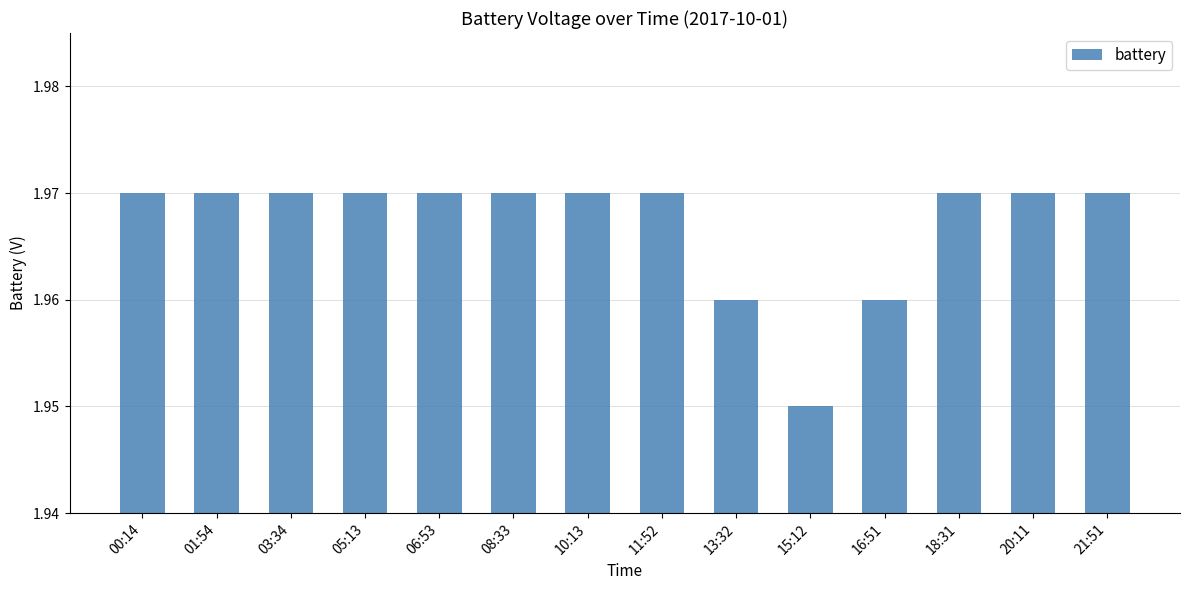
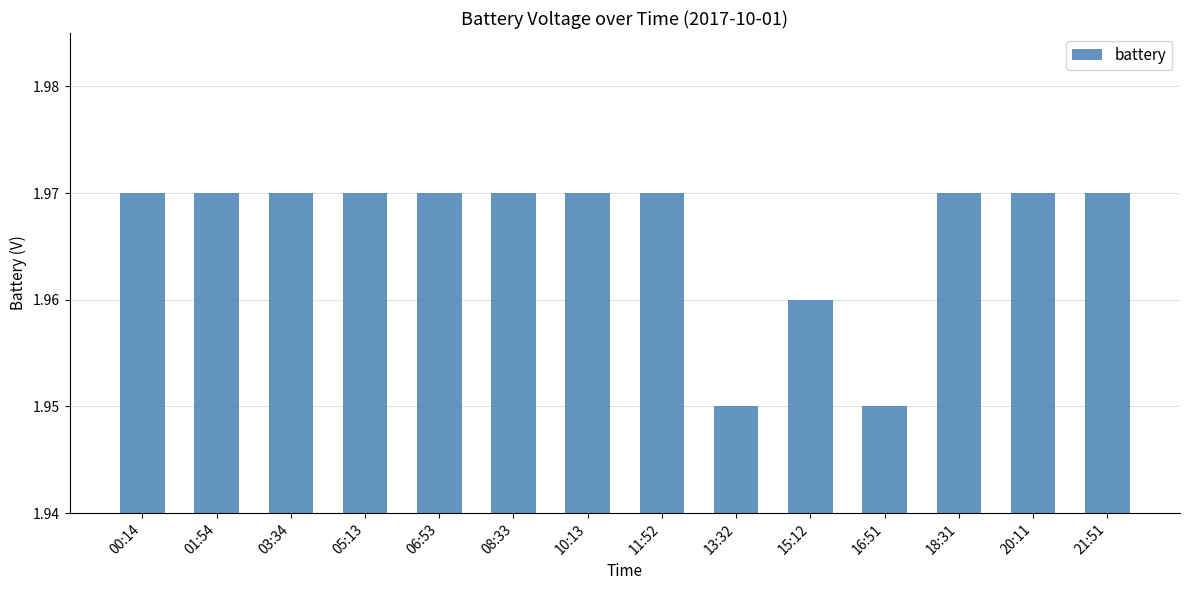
  {
    "00:14": 1.97,
    "01:54": 1.97,
    "03:34": 1.97,
    "05:13": 1.97,
    "06:53": 1.97,
    "08:33": 1.97,
    "10:13": 1.97,
    "11:52": 1.97,
-   "13:32": 1.96,
-   "15:12": 1.95,
-   "16:51": 1.96,
+   "13:32": 1.95,
+   "15:12": 1.96,
+   "16:51": 1.95,
    "18:31": 1.97,
    "20:11": 1.97,
    "21:51": 1.97
  }
